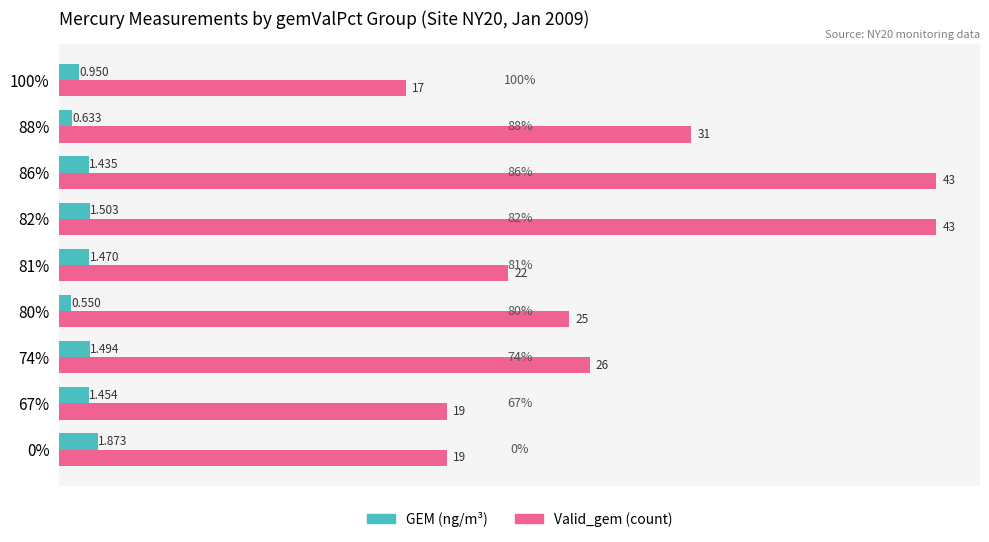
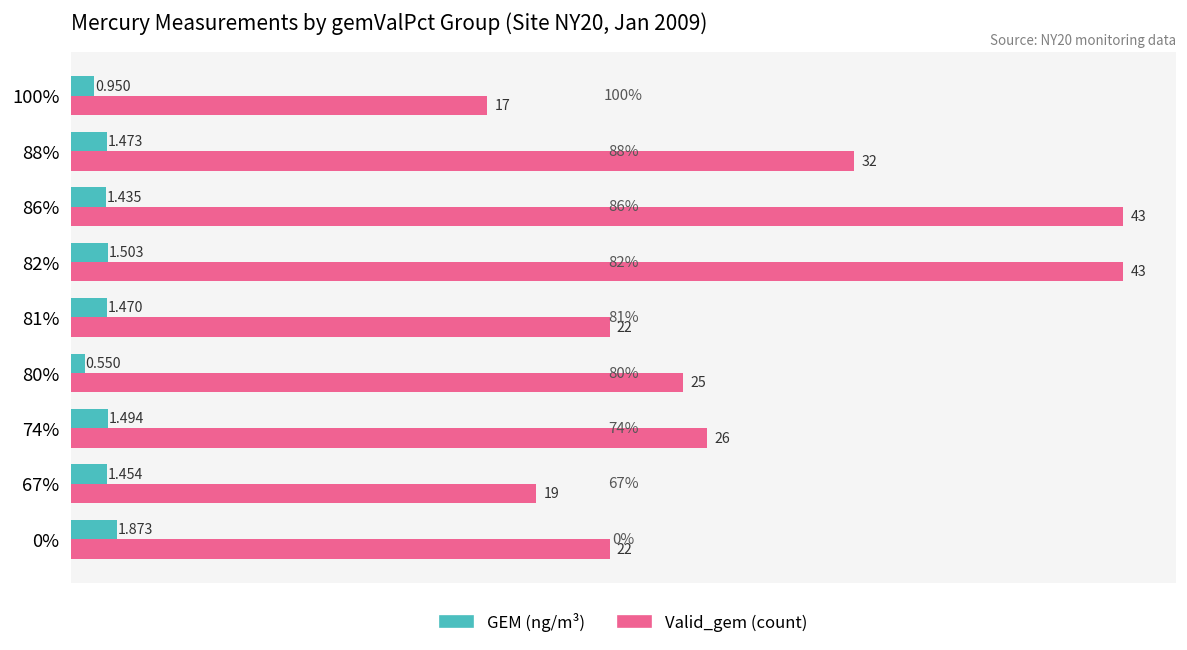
  {
    "GEM (ng/m³)": {
      "100%": 0.950,
-     "88%": 0.633,
+     "88%": 1.473,
      "86%": 1.435,
      "82%": 1.503,
      "81%": 1.470,
      "80%": 0.550,
      "74%": 1.494,
      "67%": 1.454,
      "0%": 1.873
    },
    "Valid_gem (count)": {
      "100%": 17,
-     "88%": 31,
+     "88%": 32,
      "86%": 43,
      "82%": 43,
      "80%": 25,
      "74%": 26,
      "67%": 19,
-     "0%": 19
+     "0%": 22
    }
  }
